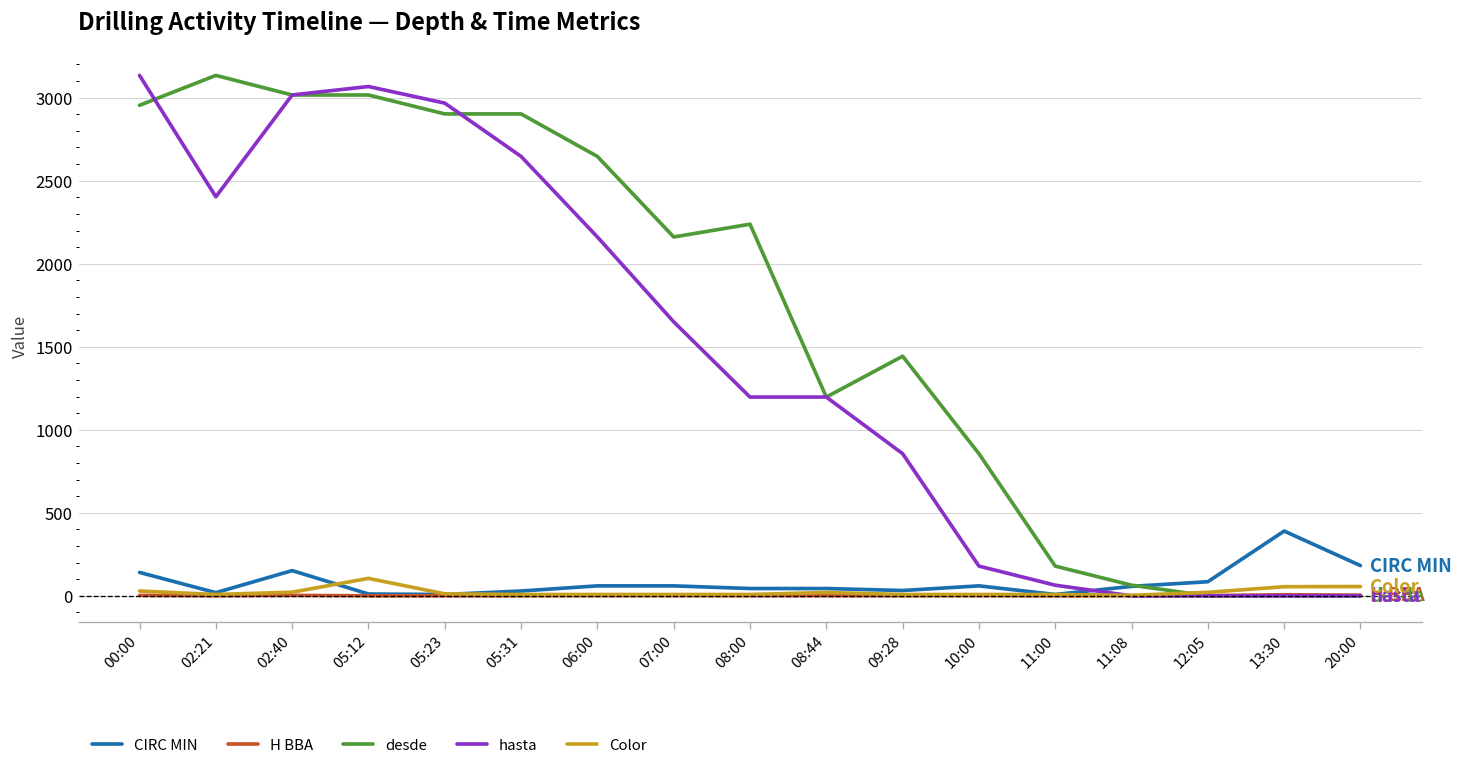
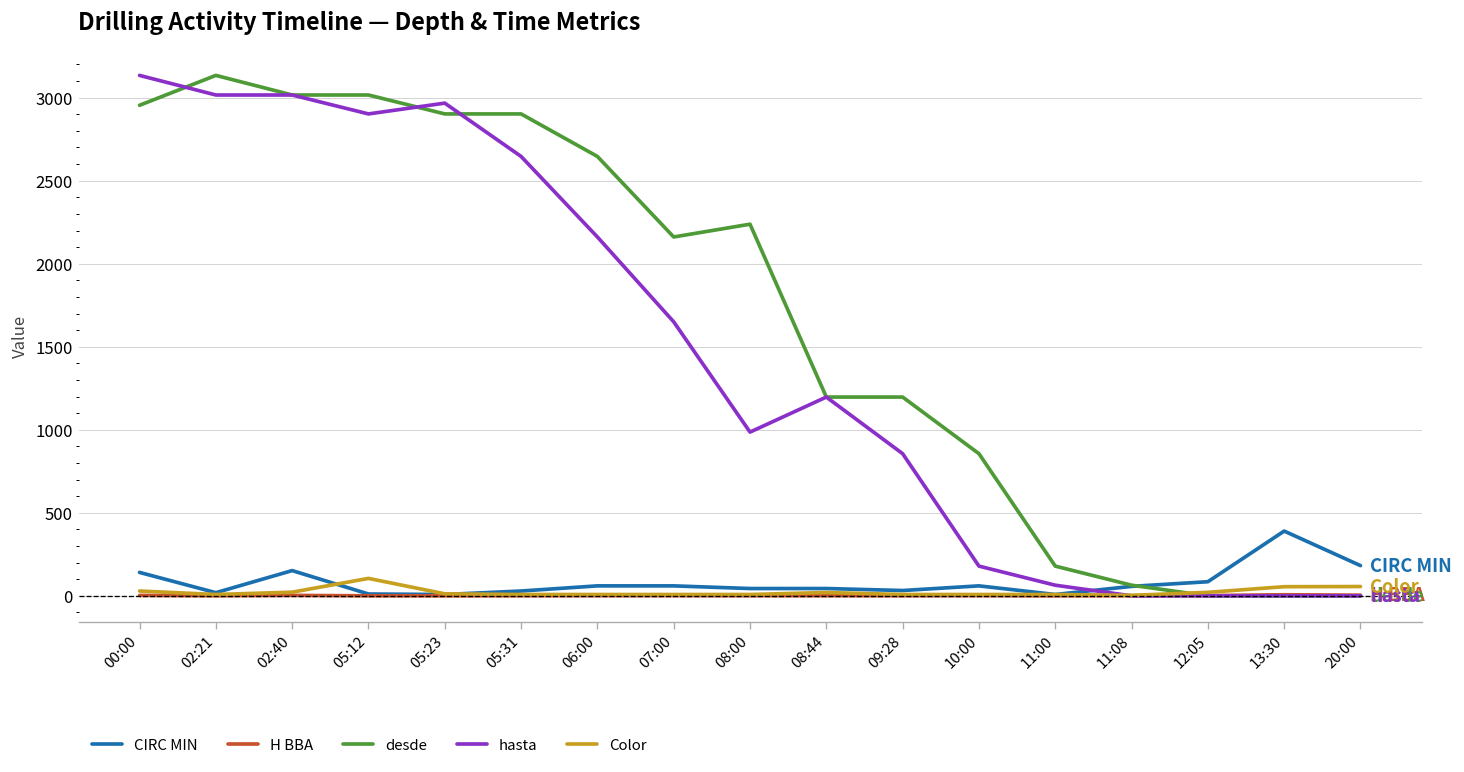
  {
    "CIRC MIN": {
      "00:00": 140,
      "02:40": 150,
      "05:31": 30,
      "06:00": 60,
      "07:00": 60,
      "08:00": 40,
      "08:44": 40,
      "09:28": 30,
      "10:00": 60,
      "12:05": 90,
      "13:30": 390,
      "20:00": 180
    },
    "H BBA": {
      "00:00": 0,
      "02:40": 0,
      "08:44": 0
    },
    "desde": {
      "00:00": 2950,
      "02:21": 3130,
      "05:12": 3020,
      "05:23": 2900,
      "05:31": 2900,
      "06:00": 2650,
      "07:00": 2160,
      "08:00": 2240,
-     "09:28": 1440,
+     "09:28": 1200,
      "10:00": 860,
      "11:00": 180
    },
    "hasta": {
      "00:00": 3130,
-     "02:21": 2400,
-     "05:12": 3070,
+     "02:21": 3020,
+     "05:12": 2900,
      "05:23": 2970,
      "05:31": 2650,
      "06:00": 2160,
      "07:00": 1650,
-     "08:00": 1200,
+     "08:00": 990,
      "09:28": 860,
      "10:00": 180,
      "11:00": 60
    },
    "Color": {
      "00:00": 30,
      "02:40": 20,
      "05:12": 110,
      "08:44": 20,
      "12:05": 20,
      "13:30": 60,
      "20:00": 60
    }
  }
